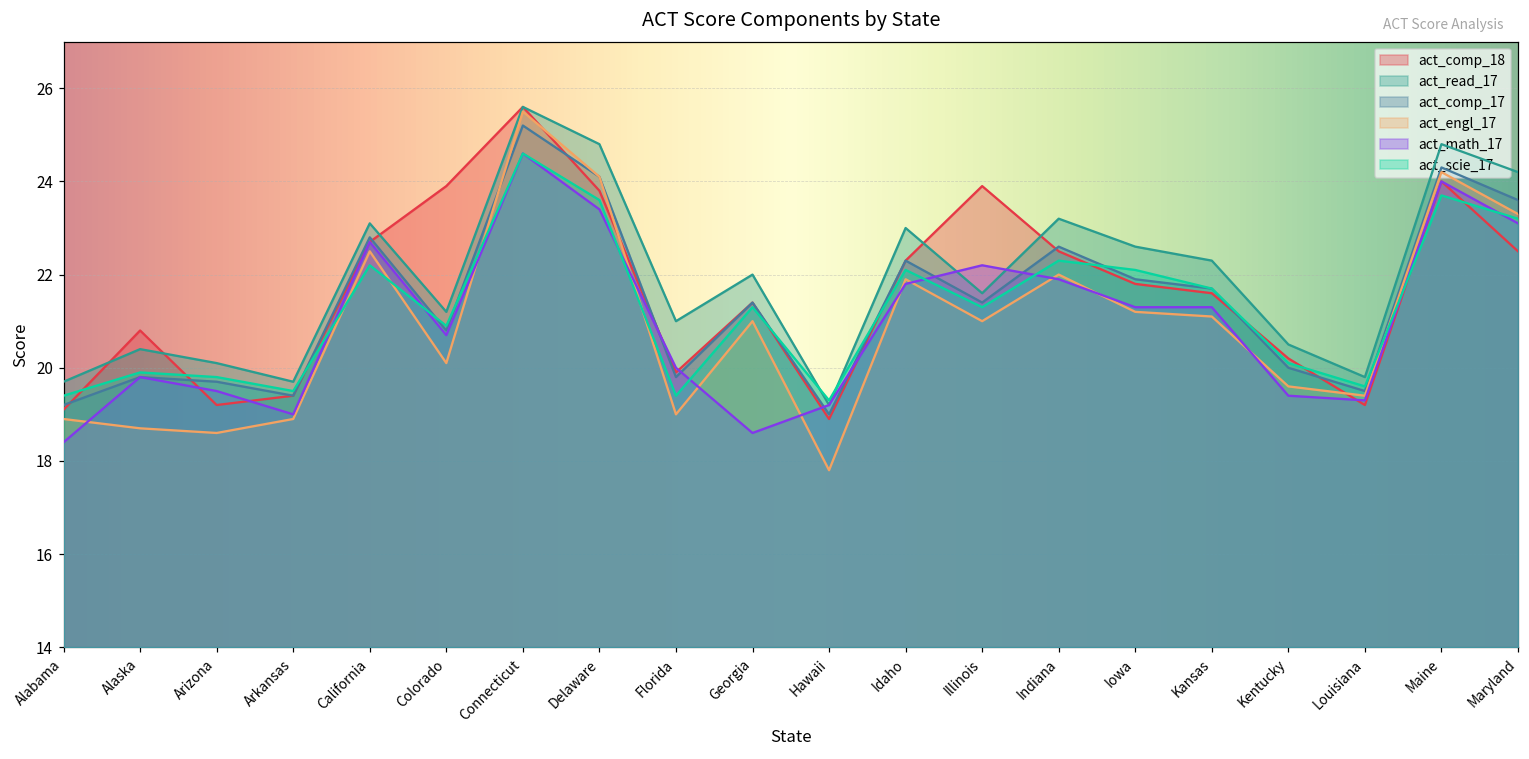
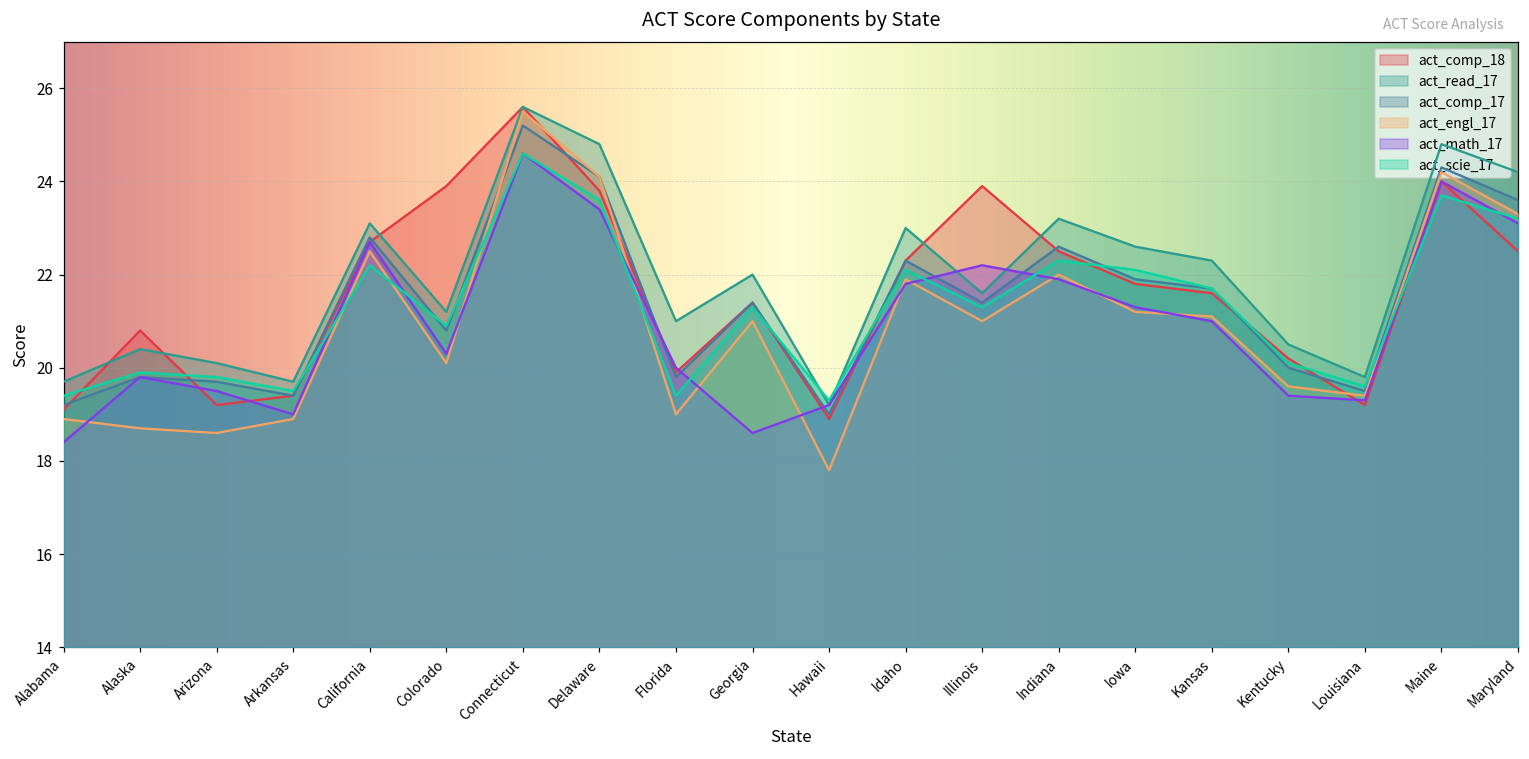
  {
    "act_math_17": {
      "Alabama": 18.4,
      "Arizona": 19.5,
      "Arkansas": 19.0,
-     "Colorado": 20.7,
+     "Colorado": 20.3,
      "Delaware": 23.4,
      "Florida": 20.0,
      "Georgia": 18.6,
      "Idaho": 21.8,
      "Illinois": 22.2,
      "Indiana": 21.9,
      "Iowa": 21.3,
-     "Kansas": 21.3,
+     "Kansas": 21.0,
      "Kentucky": 19.4,
      "Louisiana": 19.3,
      "Maryland": 23.1
    }
  }
